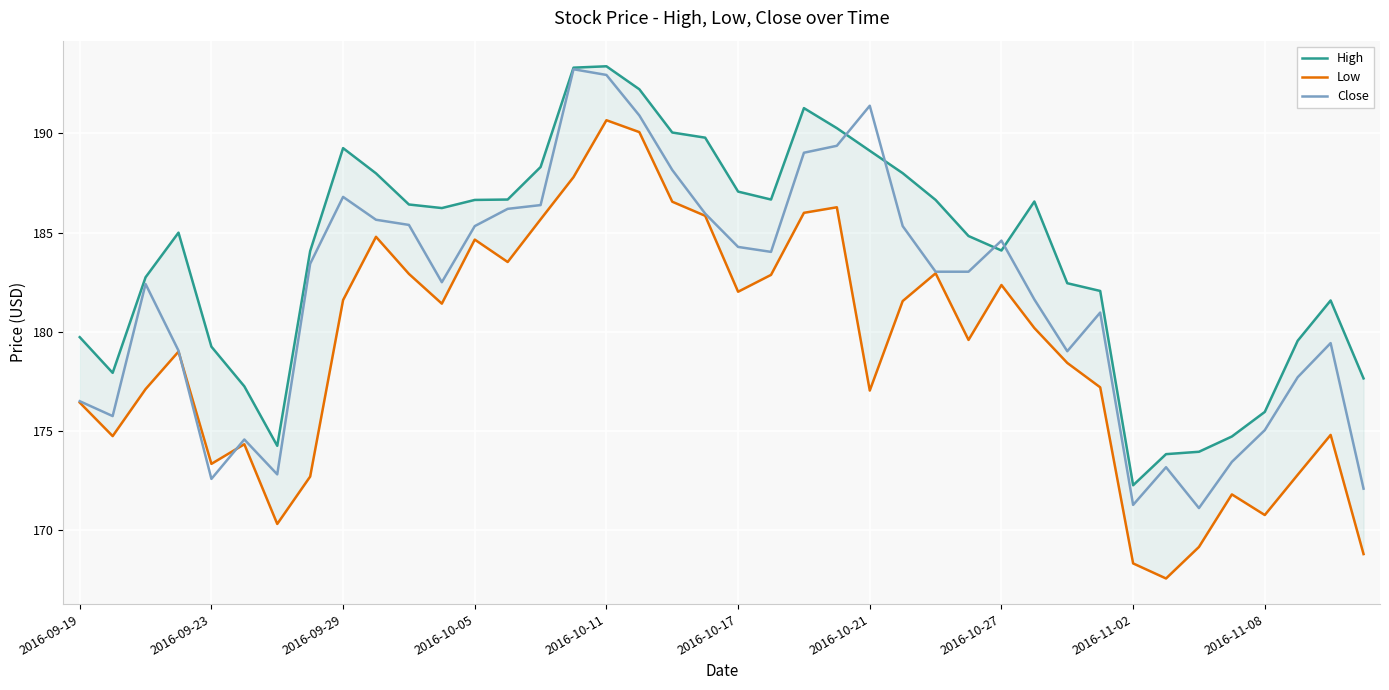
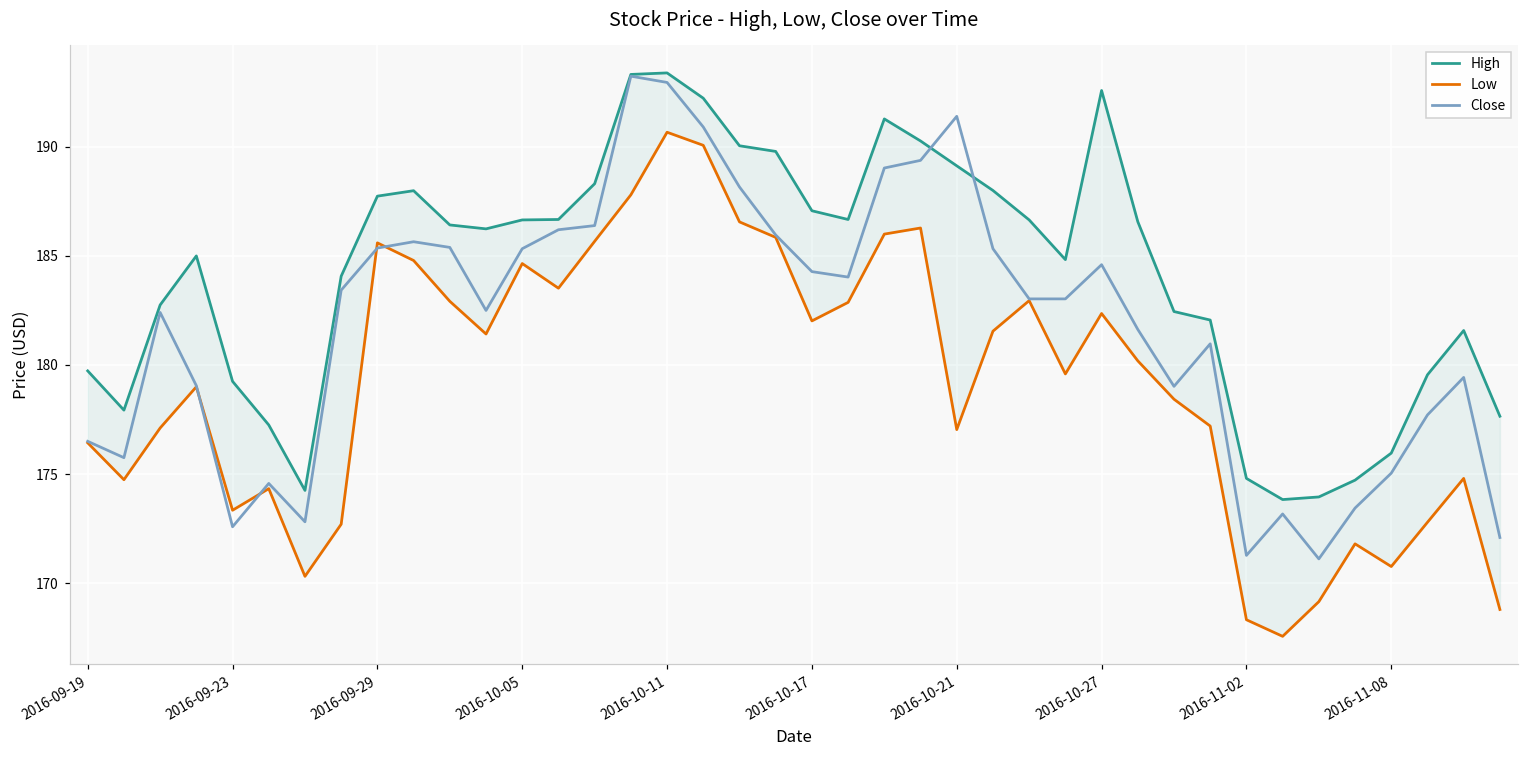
  {
    "High": {
      "2016-09-19": 179.7,
      "2016-09-23": 179.3,
-     "2016-09-29": 189.3,
+     "2016-09-29": 187.7,
      "2016-10-05": 186.6,
      "2016-10-11": 193.4,
      "2016-10-17": 187.1,
      "2016-10-21": 189.1,
-     "2016-10-27": 184.1,
-     "2016-11-02": 172.3,
+     "2016-10-27": 192.6,
+     "2016-11-02": 174.8,
      "2016-11-08": 176.0
    },
    "Low": {
      "2016-09-23": 173.3,
-     "2016-09-29": 181.6,
+     "2016-09-29": 185.6,
      "2016-10-05": 184.6,
      "2016-10-11": 190.7,
      "2016-10-17": 182.0,
      "2016-10-21": 177.0,
      "2016-10-27": 182.4,
      "2016-11-02": 168.3,
      "2016-11-08": 170.8
    },
    "Close": {
      "2016-09-23": 172.6,
-     "2016-09-29": 186.8,
+     "2016-09-29": 185.4,
      "2016-10-05": 185.3,
      "2016-10-11": 193.0,
      "2016-10-17": 184.3,
      "2016-10-21": 191.4,
      "2016-10-27": 184.6,
      "2016-11-02": 171.3,
      "2016-11-08": 175.0
    }
  }
